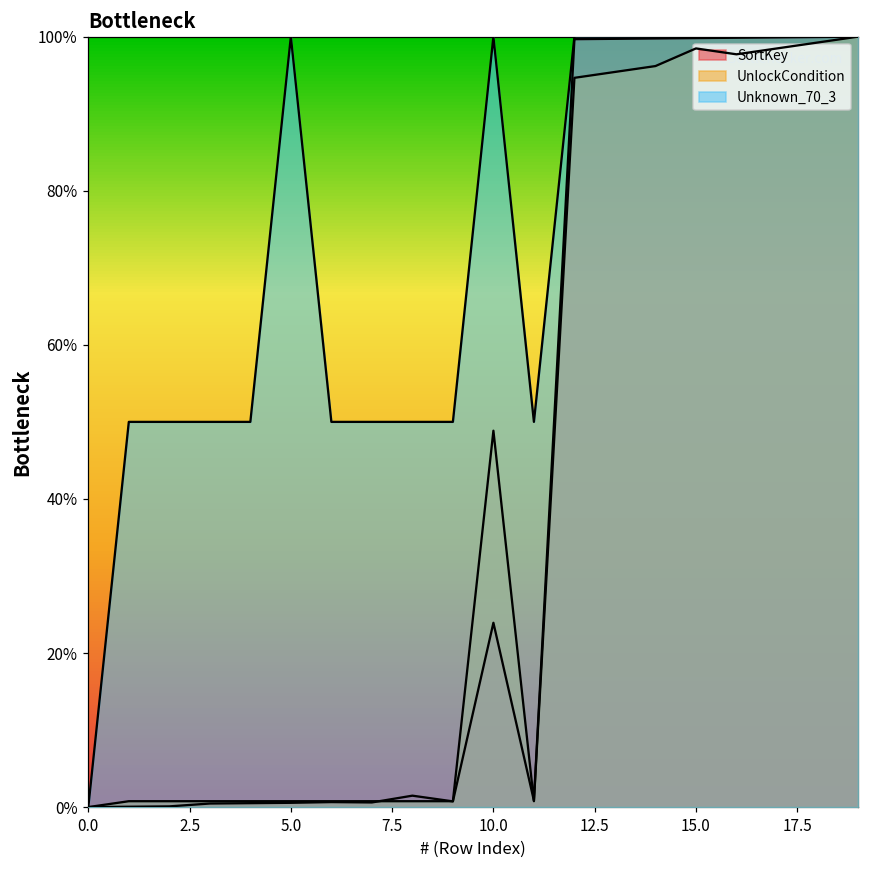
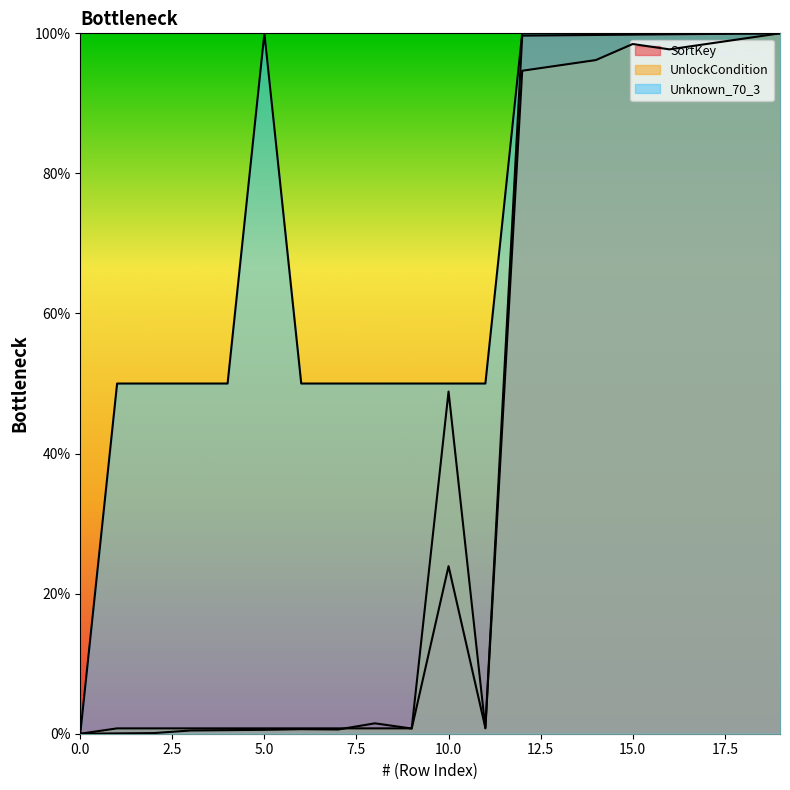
  {
    "SortKey": {
      "10.0": "24%"
    },
    "UnlockCondition": {
      "10.0": "49%"
    },
    "Unknown_70_3": {
      "5.0": "100%",
-     "10.0": "100%"
+     "10.0": "50%"
    }
  }
